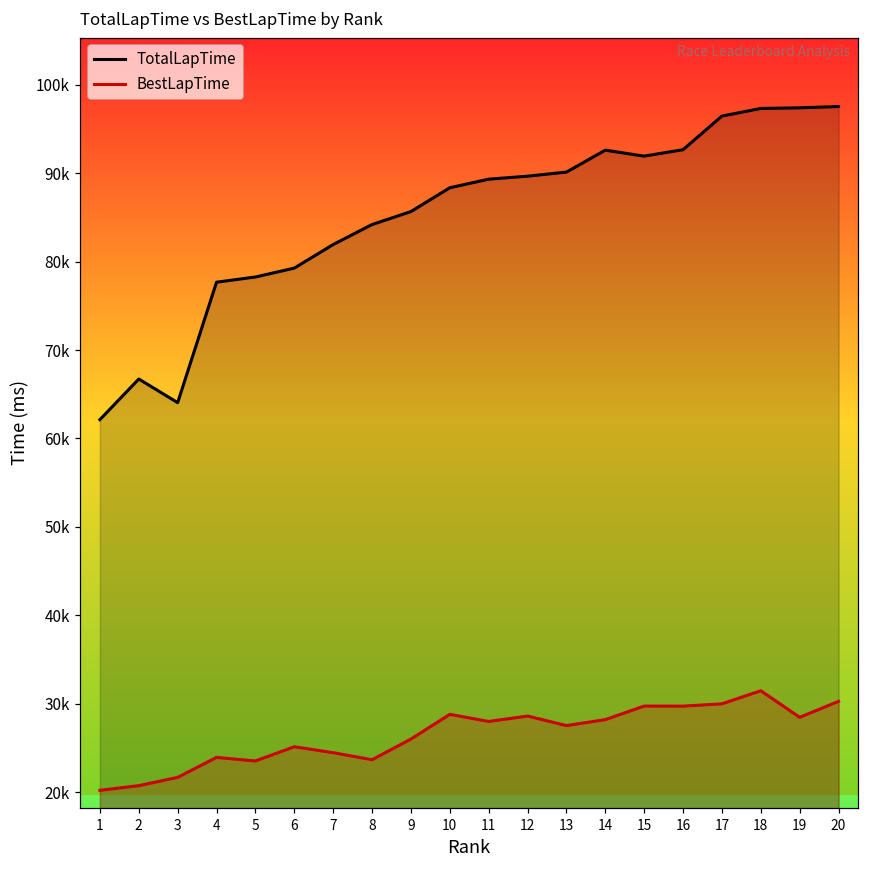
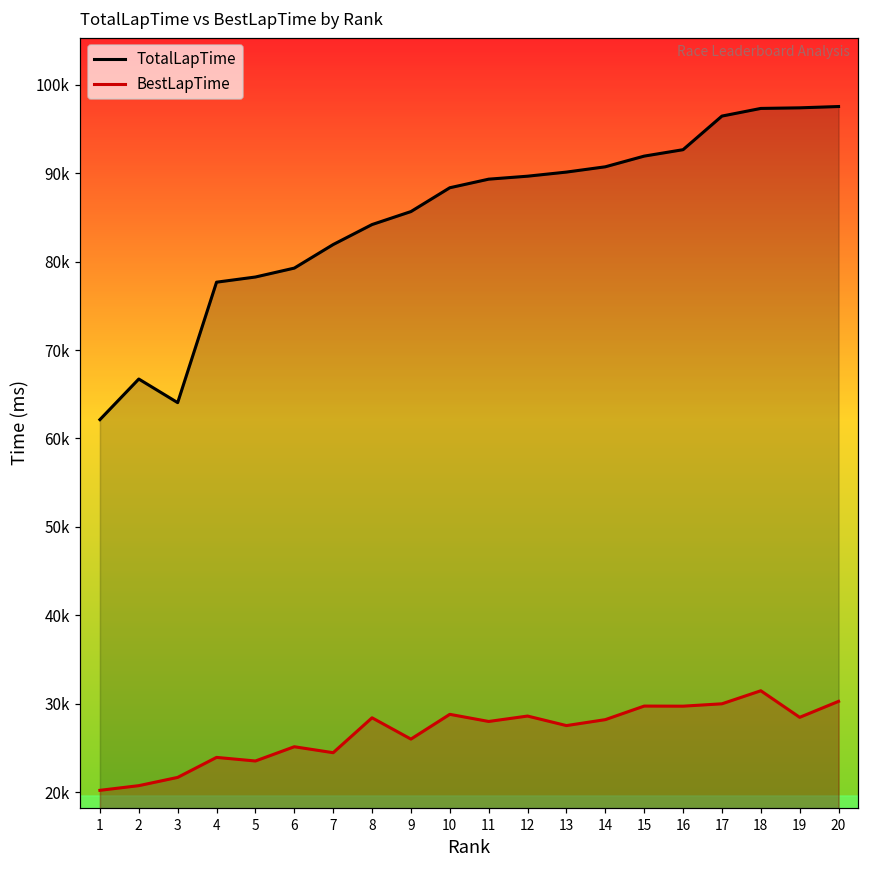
  {
    "TotalLapTime": {
      "1": 62000,
      "2": 67000,
      "3": 64000,
      "4": 78000,
      "5": 78000,
      "6": 79000,
      "7": 82000,
      "8": 84000,
      "9": 86000,
      "10": 88000,
      "11": 89000,
      "12": 90000,
      "13": 90000,
-     "14": 93000,
+     "14": 91000,
      "15": 92000,
      "16": 93000,
      "17": 96000,
      "18": 97000,
      "19": 97000,
      "20": 98000
    },
    "BestLapTime": {
      "1": 20000,
      "2": 21000,
      "3": 22000,
      "4": 24000,
      "5": 24000,
      "6": 25000,
      "7": 24000,
-     "8": 24000,
+     "8": 28000,
      "9": 26000,
      "10": 29000,
      "11": 28000,
      "12": 29000,
      "13": 28000,
      "14": 28000,
      "15": 30000,
      "16": 30000,
      "17": 30000,
      "18": 31000,
      "19": 28000,
      "20": 30000
    }
  }
